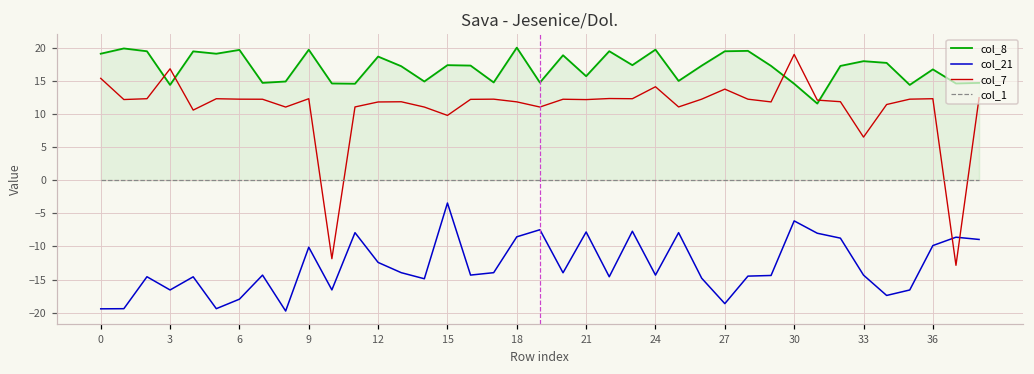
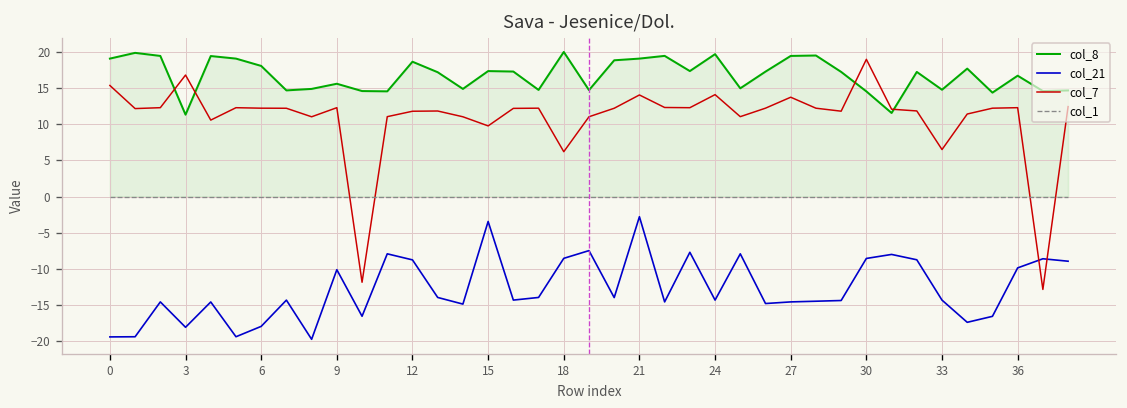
  {
    "col_8": {
      "0": 19,
-     "3": 14,
-     "6": 20,
-     "9": 20,
+     "3": 11,
+     "6": 18,
+     "9": 16,
      "12": 19,
      "15": 17,
      "18": 20,
-     "21": 16,
+     "21": 19,
      "24": 20,
      "27": 19,
      "30": 15,
-     "33": 18,
+     "33": 15,
      "36": 17
    },
    "col_21": {
      "0": -19,
-     "3": -17,
+     "3": -18,
      "6": -18,
      "9": -10,
-     "12": -12,
+     "12": -9,
      "15": -3,
      "18": -9,
-     "21": -8,
+     "21": -3,
      "24": -14,
-     "27": -19,
-     "30": -6,
+     "27": -15,
+     "30": -9,
      "33": -14,
      "36": -10
    },
    "col_7": {
      "0": 15,
      "3": 17,
      "6": 12,
      "9": 12,
      "12": 12,
      "15": 10,
-     "18": 12,
-     "21": 12,
+     "18": 6,
+     "21": 14,
      "24": 14,
      "27": 14,
      "30": 19,
      "33": 6,
      "36": 12
    },
    "col_1": {
      "0": 0,
      "3": 0,
      "6": 0,
      "9": 0,
      "12": 0,
      "15": 0,
      "18": 0,
      "21": 0,
      "24": 0,
      "27": 0,
      "30": 0,
      "33": 0,
      "36": 0
    }
  }
